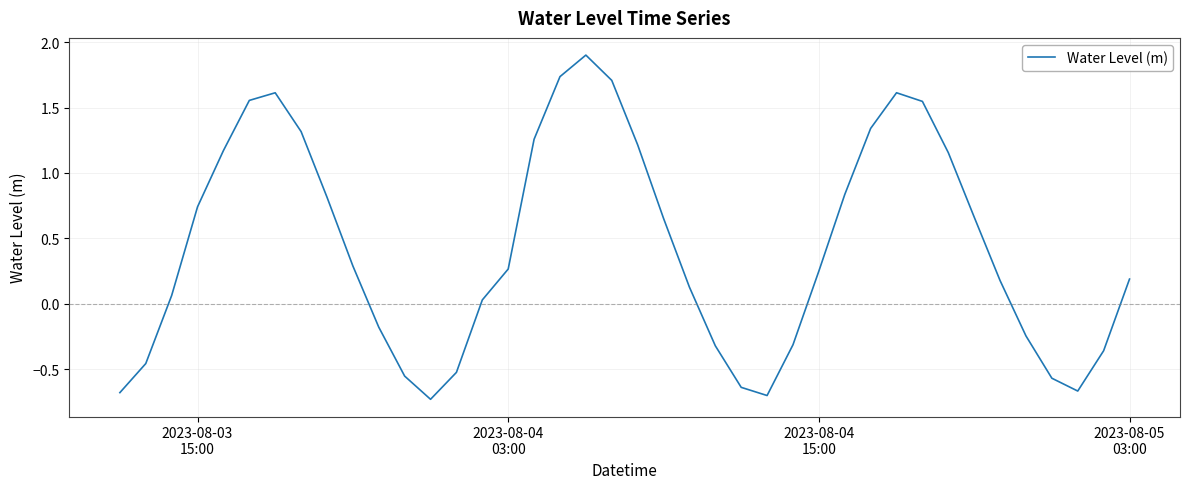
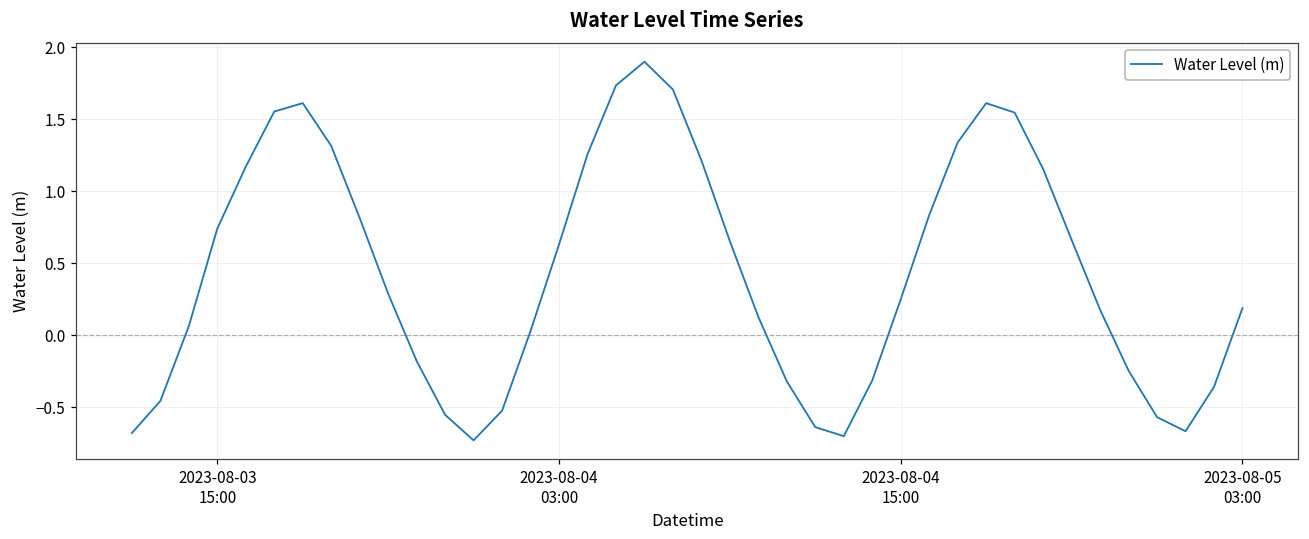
  {
    "2023-08-03 15:00": 0.74,
-   "2023-08-04 03:00": 0.27,
+   "2023-08-04 03:00": 0.63,
    "2023-08-04 15:00": 0.25,
    "2023-08-05 03:00": 0.19
  }
